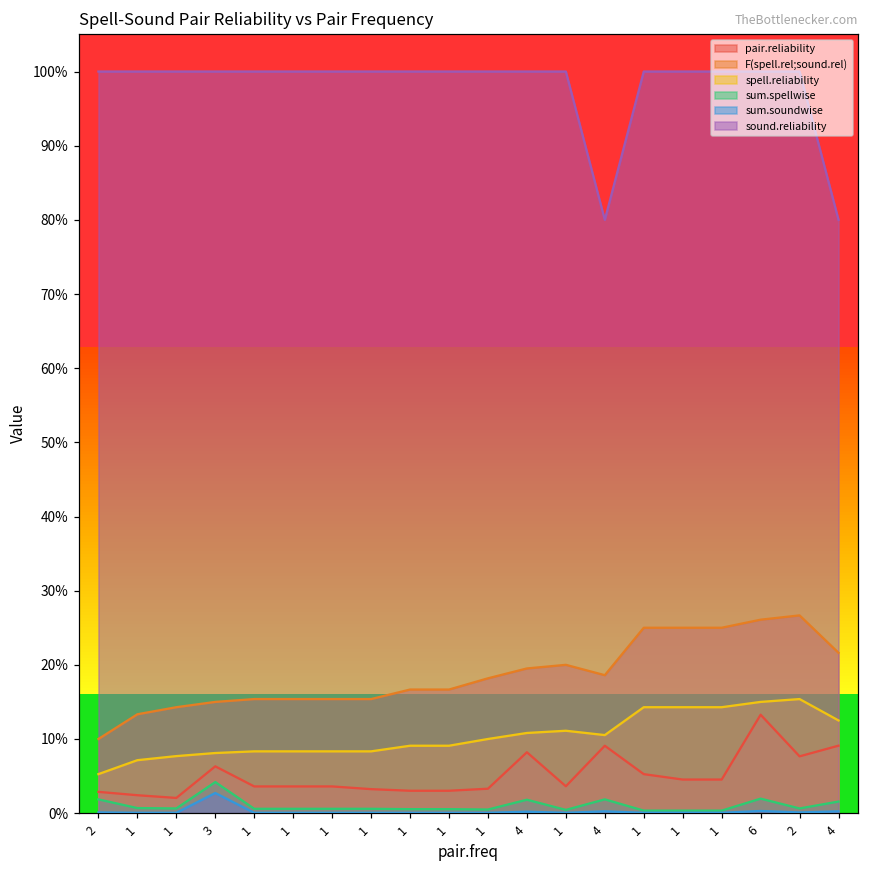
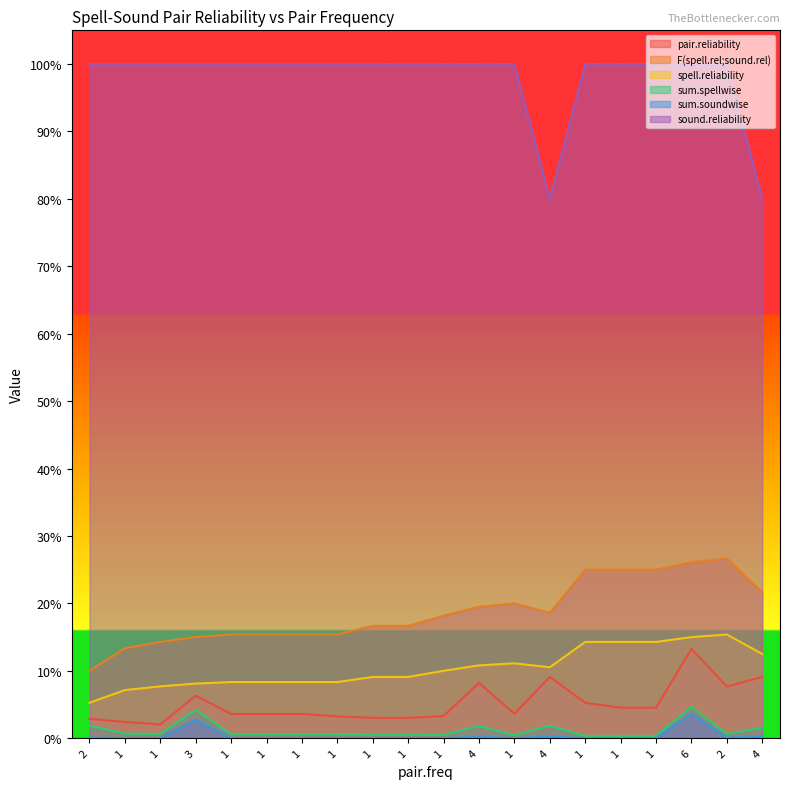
  {
    "sum.spellwise": {
      "3": "4%",
-     "6": "2%"
+     "6": "5%"
    },
    "sum.soundwise": {
      "3": "3%",
-     "6": "0%"
+     "6": "4%"
    },
    "sound.reliability": {
      "3": "100%"
    }
  }
